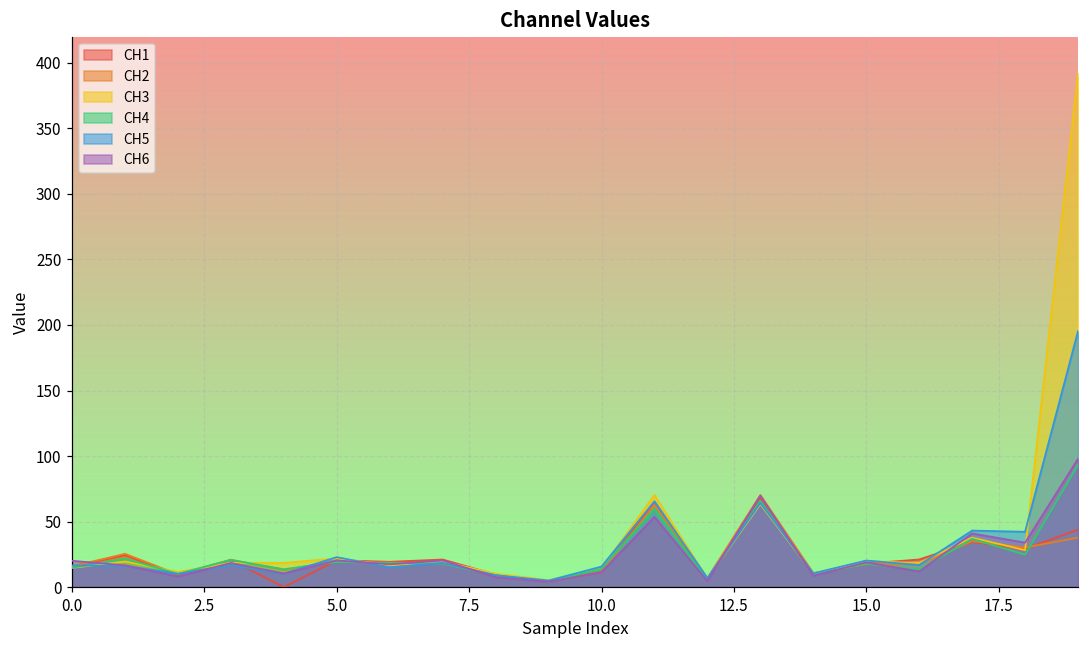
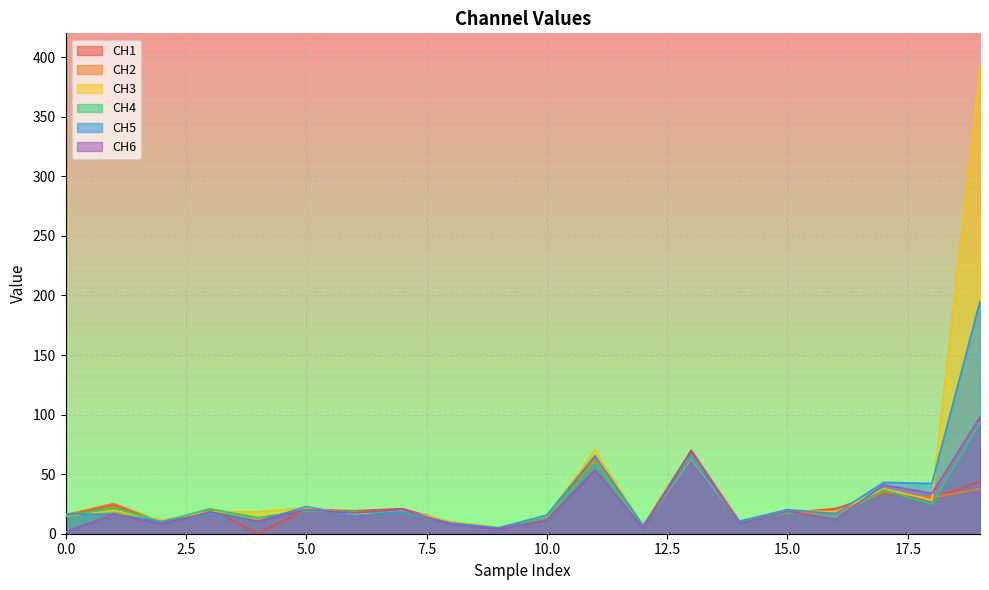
  {
    "CH6": {
-     "0.0": 20
+     "0.0": 1
    }
  }
